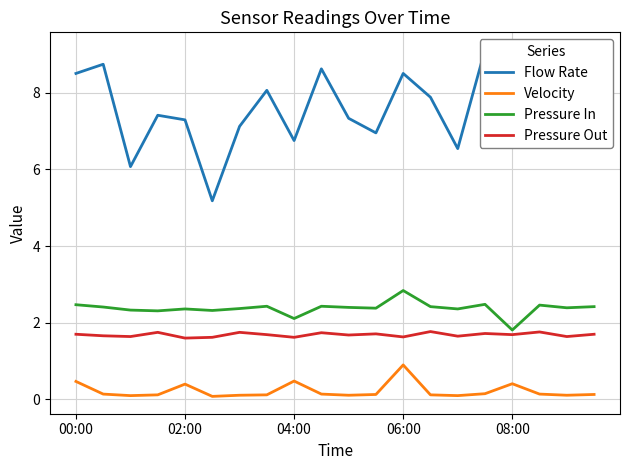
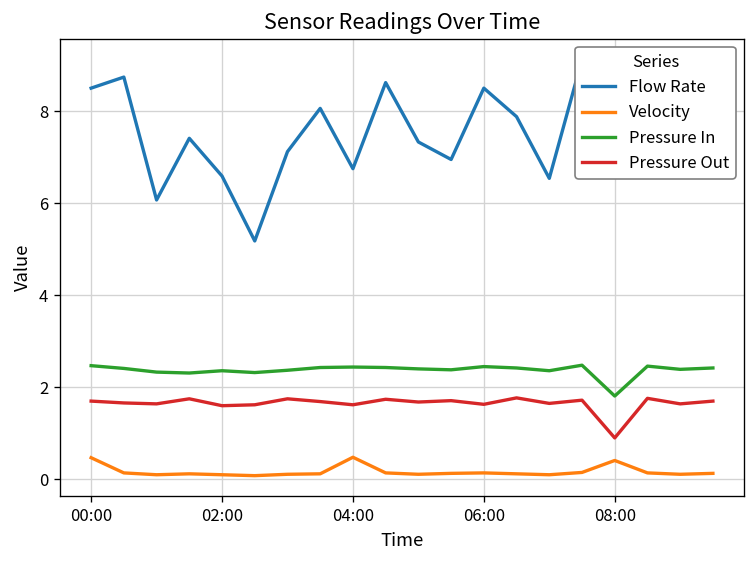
  {
    "Flow Rate": {
      "00:00": 8.5,
-     "02:00": 7.3,
+     "02:00": 6.6,
      "04:00": 6.8,
      "06:00": 8.5
    },
    "Velocity": {
      "00:00": 0.5,
-     "02:00": 0.4,
+     "02:00": 0.1,
      "04:00": 0.5,
-     "06:00": 0.9,
+     "06:00": 0.1,
      "08:00": 0.4
    },
    "Pressure In": {
      "00:00": 2.5,
      "02:00": 2.4,
-     "04:00": 2.1,
-     "06:00": 2.8,
+     "04:00": 2.4,
+     "06:00": 2.5,
      "08:00": 1.8
    },
    "Pressure Out": {
      "00:00": 1.7,
      "02:00": 1.6,
      "04:00": 1.6,
      "06:00": 1.6,
-     "08:00": 1.7
+     "08:00": 0.9
    }
  }
